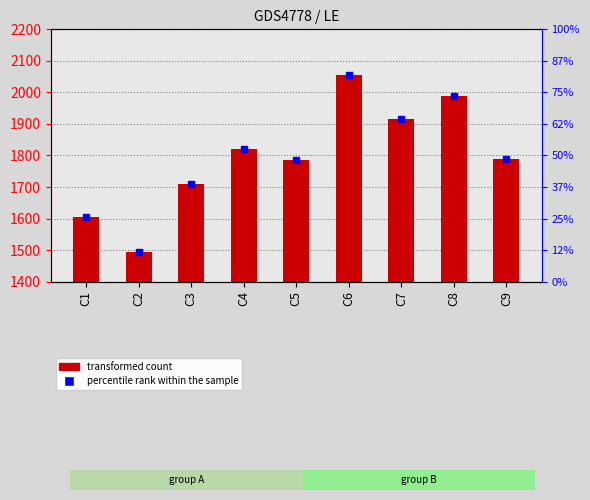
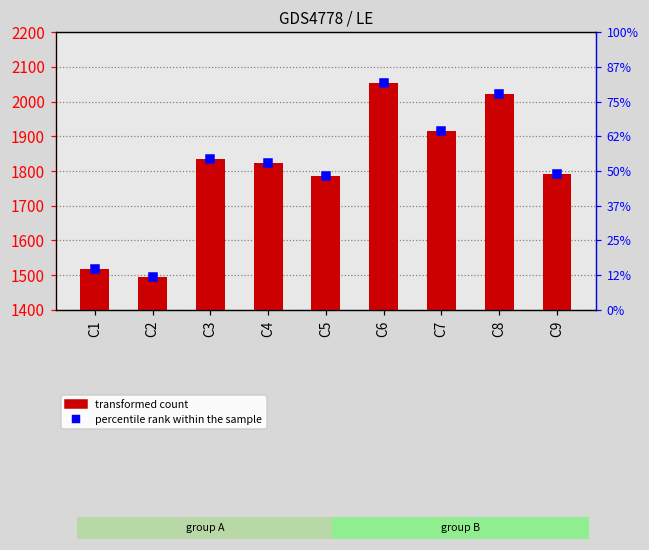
  {
-   "C1": 1610,
+   "C1": 1520,
    "C2": 1500,
-   "C3": 1710,
+   "C3": 1840,
    "C4": 1820,
    "C5": 1790,
    "C6": 2060,
    "C7": 1920,
-   "C8": 1990,
+   "C8": 2020,
    "C9": 1790
  }
